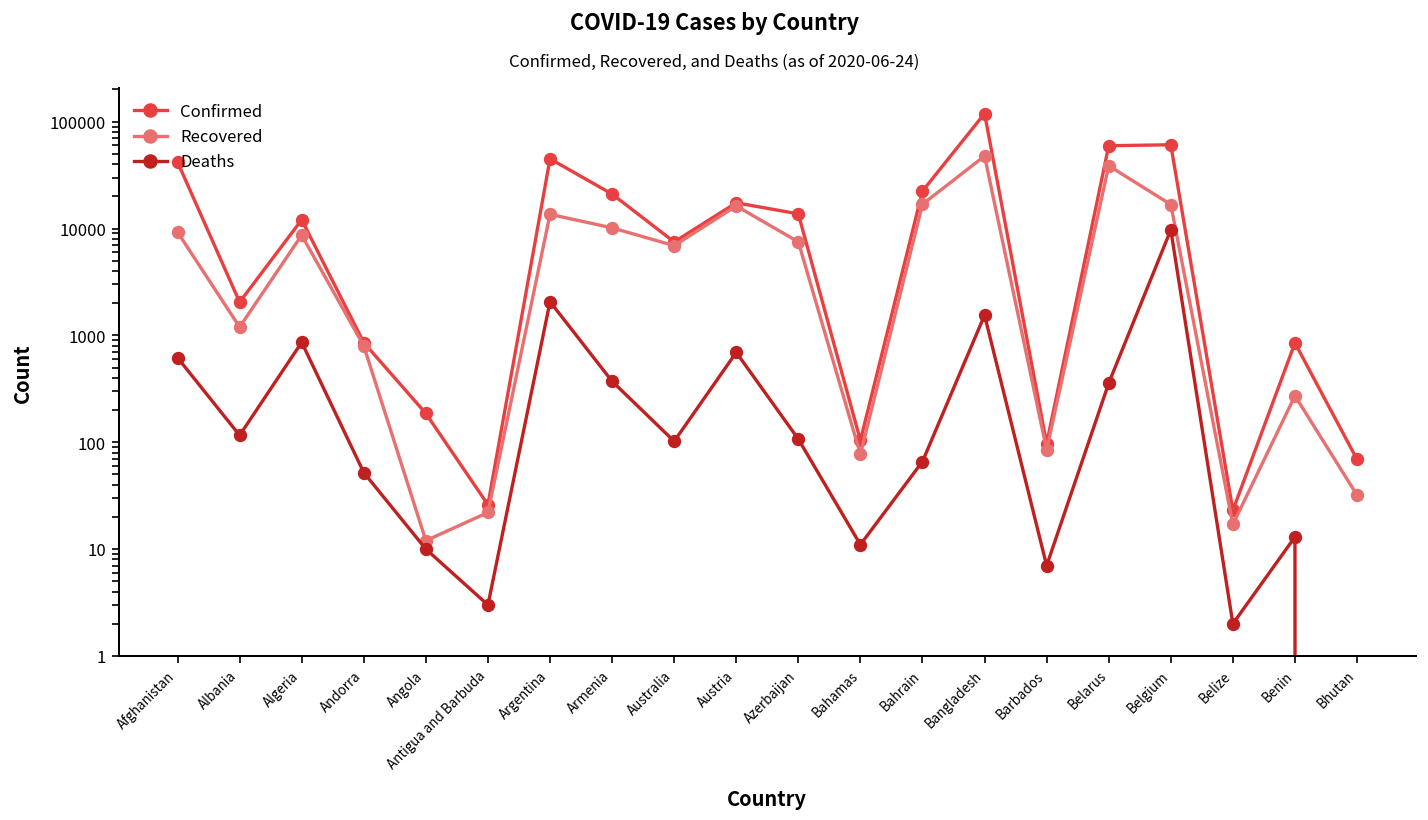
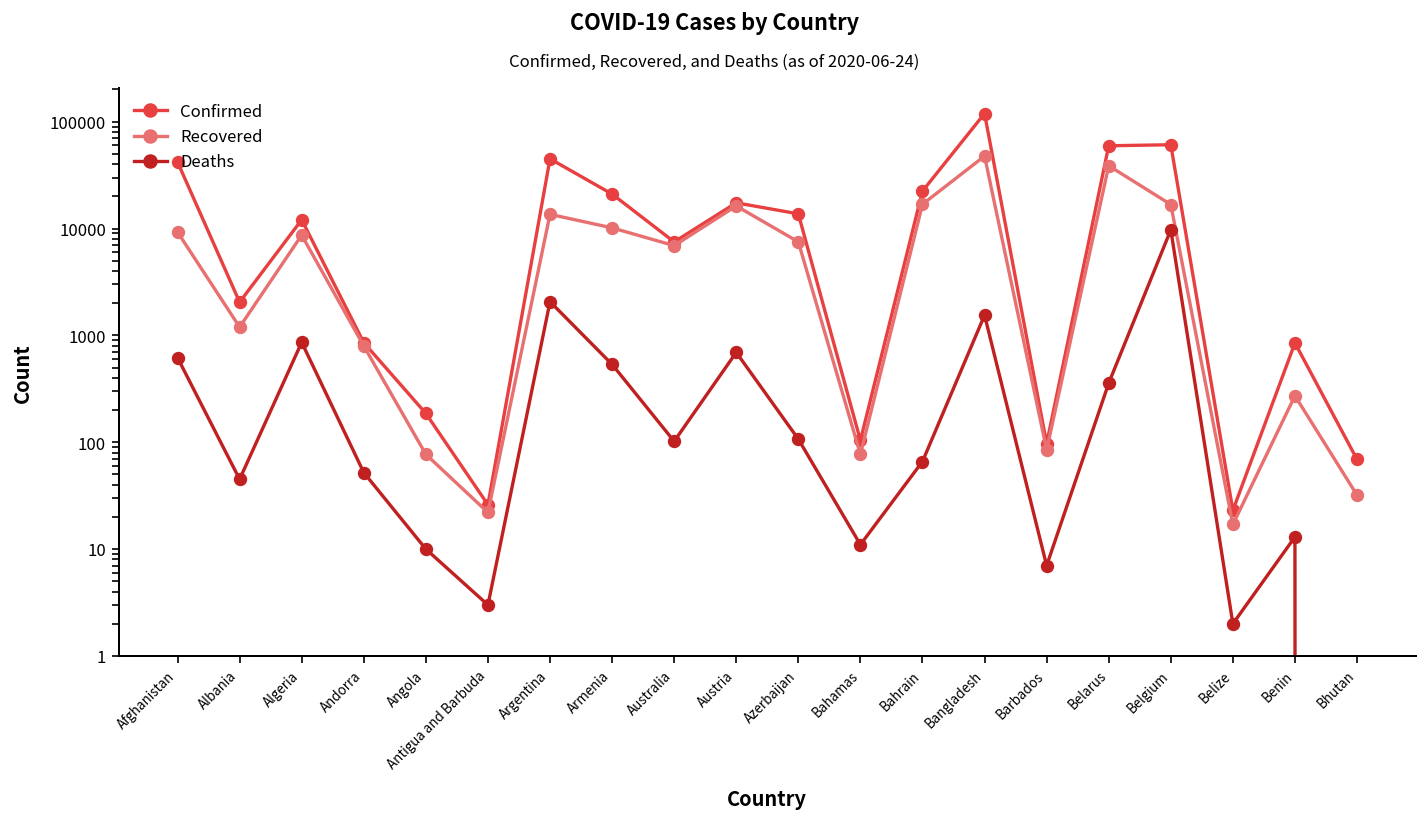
  {
    "Confirmed": {
      "Afghanistan": 40000,
      "Albania": 2000,
      "Algeria": 12000,
      "Andorra": 900,
      "Angola": 190,
      "Antigua and Barbuda": 26,
      "Argentina": 40000,
      "Armenia": 21000,
      "Australia": 7000,
      "Austria": 17000,
      "Azerbaijan": 14000,
      "Bahamas": 100,
      "Bahrain": 22000,
      "Bangladesh": 120000,
      "Barbados": 100,
      "Belarus": 60000,
      "Belgium": 60000,
      "Belize": 23,
      "Benin": 900,
      "Bhutan": 70
    },
    "Recovered": {
      "Afghanistan": 9000,
      "Albania": 1200,
      "Algeria": 9000,
      "Andorra": 800,
-     "Angola": 12,
+     "Angola": 80,
      "Antigua and Barbuda": 22,
      "Argentina": 14000,
      "Armenia": 10000,
      "Australia": 7000,
      "Austria": 16000,
      "Azerbaijan": 8000,
      "Bahamas": 80,
      "Bahrain": 17000,
      "Bangladesh": 50000,
      "Barbados": 90,
      "Belarus": 40000,
      "Belgium": 17000,
      "Belize": 17,
      "Benin": 270,
      "Bhutan": 32
    },
    "Deaths": {
      "Afghanistan": 600,
-     "Albania": 120,
+     "Albania": 50,
      "Algeria": 900,
      "Andorra": 50,
      "Angola": 10,
      "Antigua and Barbuda": 3,
      "Argentina": 2100,
-     "Armenia": 370,
+     "Armenia": 500,
      "Australia": 100,
      "Austria": 700,
      "Azerbaijan": 110,
      "Bahamas": 11,
      "Bahrain": 70,
      "Bangladesh": 1500,
      "Barbados": 7,
      "Belarus": 360,
      "Belgium": 10000,
      "Belize": 2,
      "Benin": 13
    }
  }
